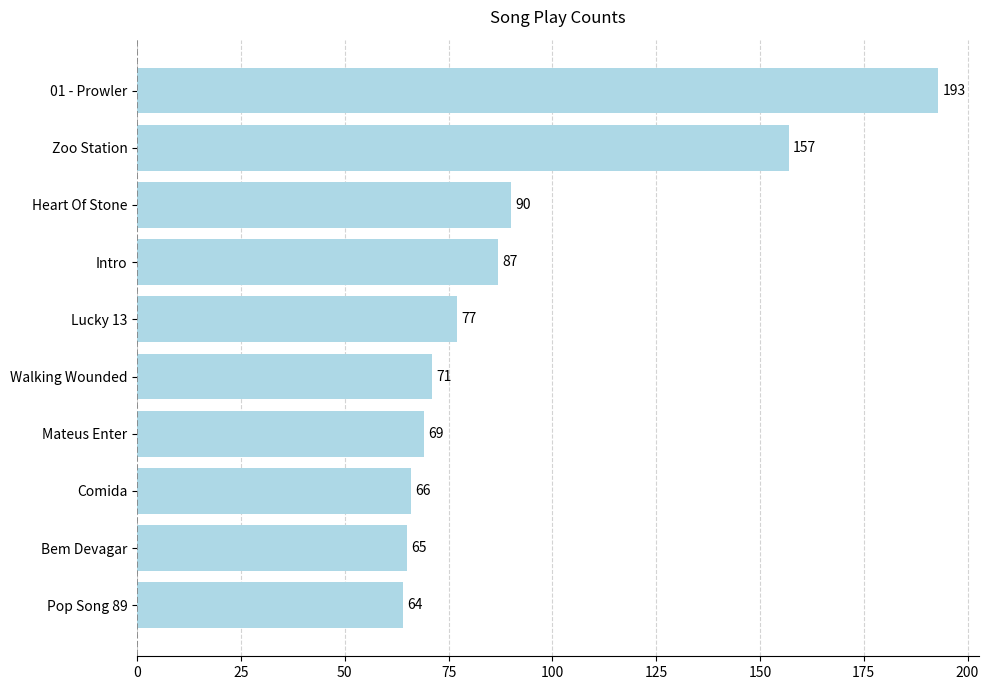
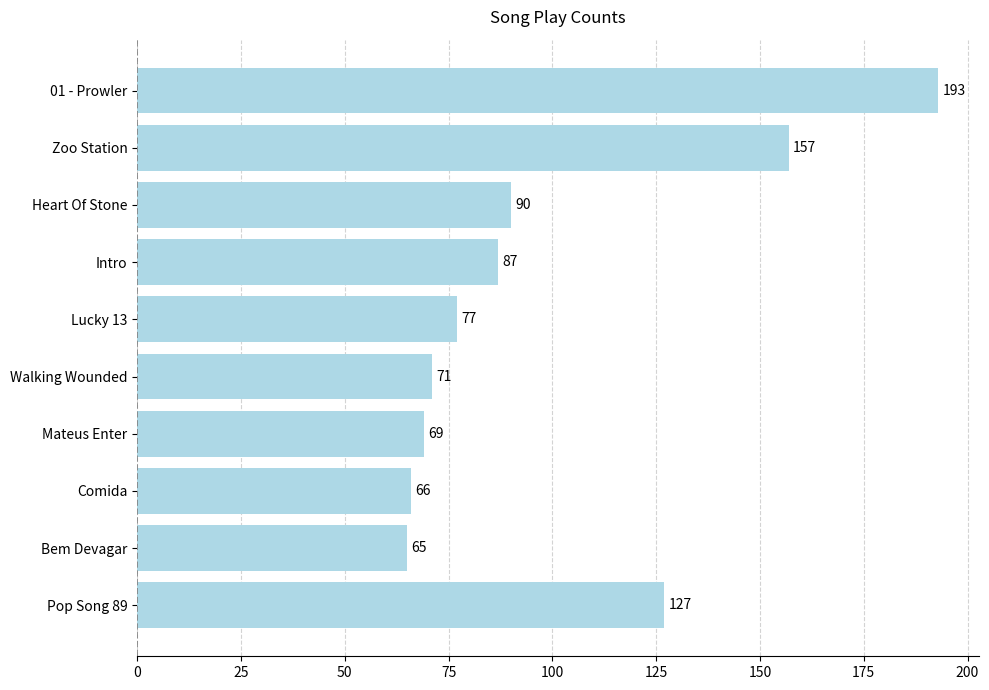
  {
    "01 - Prowler": 193,
    "Zoo Station": 157,
    "Heart Of Stone": 90,
    "Intro": 87,
    "Lucky 13": 77,
    "Walking Wounded": 71,
    "Mateus Enter": 69,
    "Comida": 66,
    "Bem Devagar": 65,
-   "Pop Song 89": 64
+   "Pop Song 89": 127
  }
